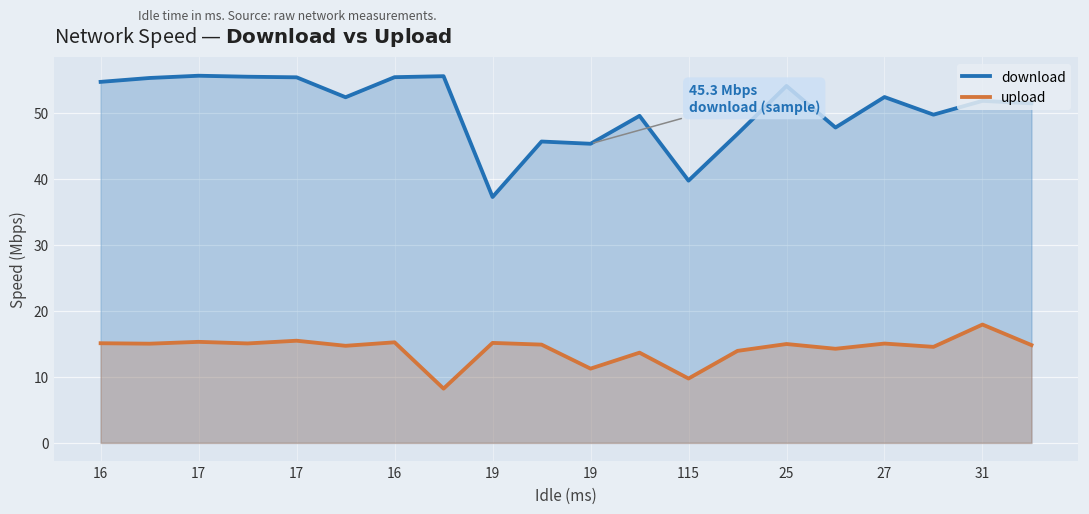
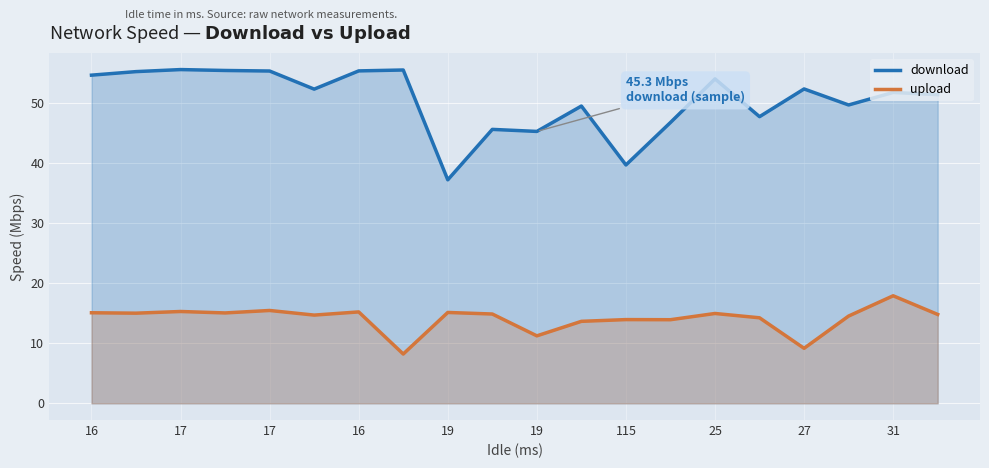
  {
    "download": {
      "115": 40,
      "27": 52
    },
    "upload": {
-     "115": 10,
+     "115": 14,
      "25": 15,
-     "27": 15,
+     "27": 9,
      "31": 18
    }
  }
